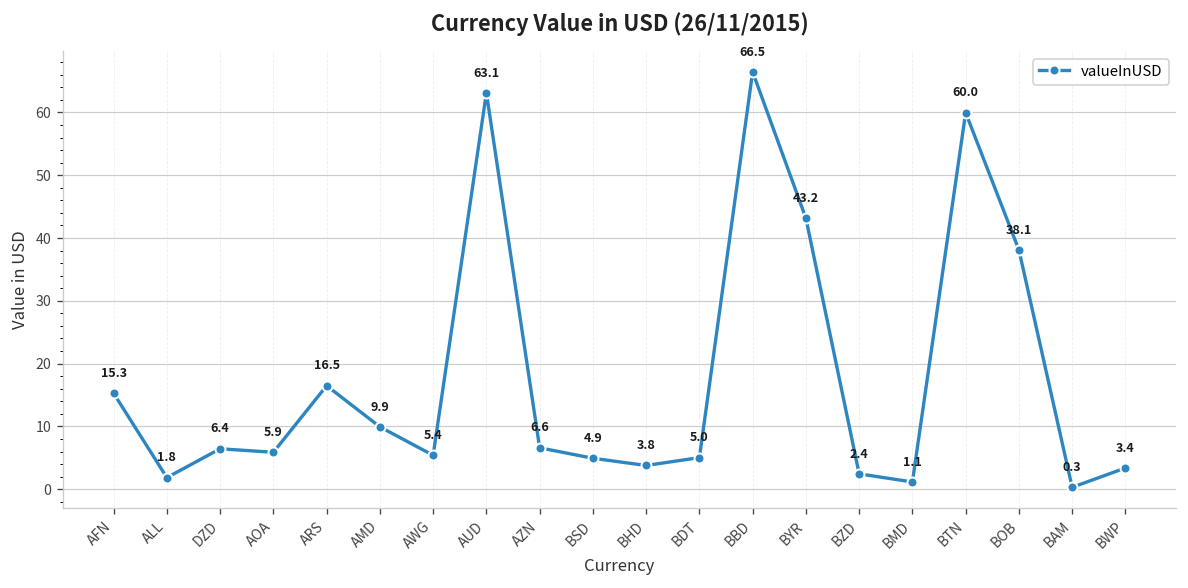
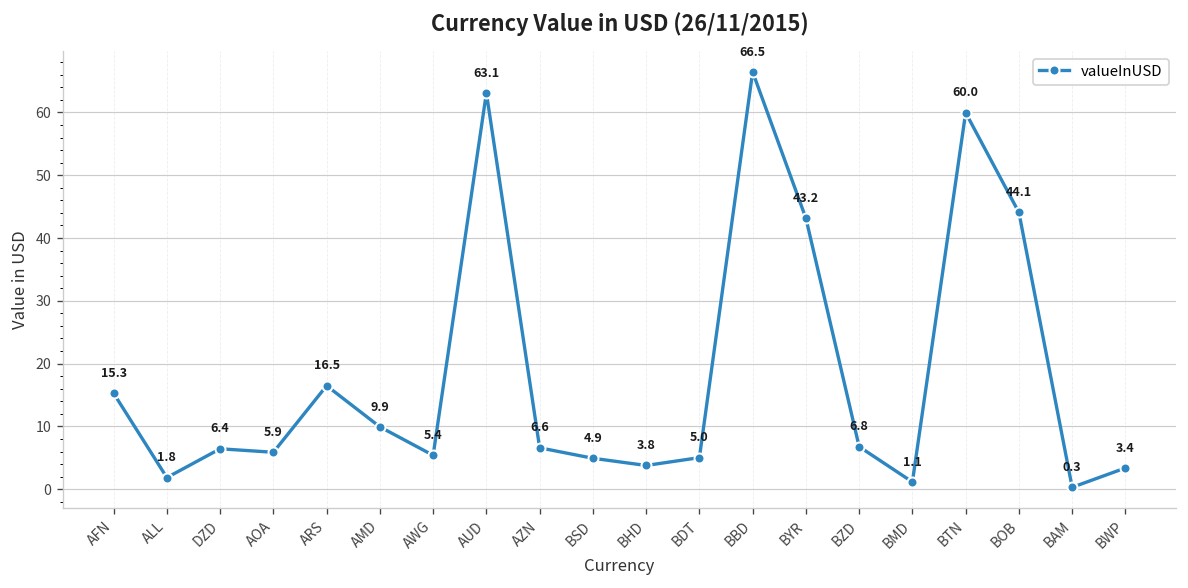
  {
    "AFN": 15.3,
    "ALL": 1.8,
    "DZD": 6.4,
    "AOA": 5.9,
    "ARS": 16.5,
    "AMD": 9.9,
    "AWG": 5.4,
    "AUD": 63.1,
    "AZN": 6.6,
    "BSD": 4.9,
    "BHD": 3.8,
    "BDT": 5.0,
    "BBD": 66.5,
    "BYR": 43.2,
-   "BZD": 2.4,
+   "BZD": 6.8,
    "BMD": 1.1,
    "BTN": 60.0,
-   "BOB": 38.1,
+   "BOB": 44.1,
    "BAM": 0.3,
    "BWP": 3.4
  }
